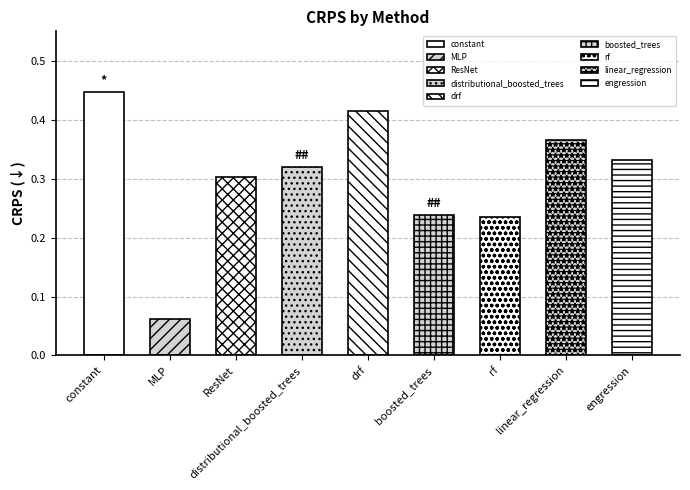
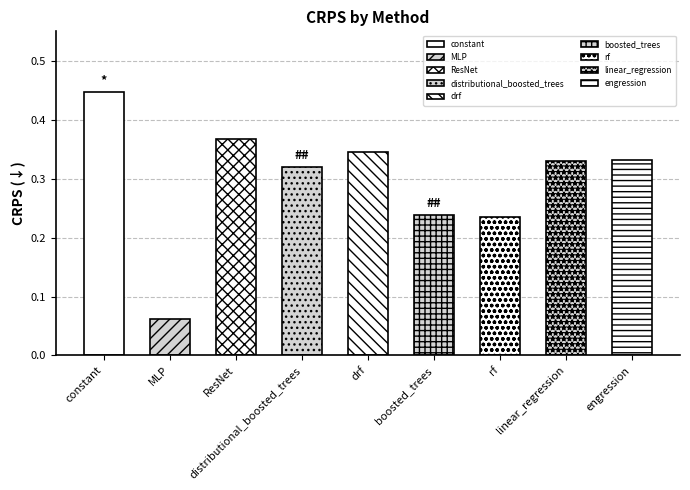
  {
    "constant": 0.45,
    "MLP": 0.06,
-   "ResNet": 0.30,
+   "ResNet": 0.37,
    "distributional_boosted_trees": 0.32,
-   "drf": 0.42,
+   "drf": 0.34,
    "boosted_trees": 0.24,
    "rf": 0.24,
-   "linear_regression": 0.37,
+   "linear_regression": 0.33,
    "engression": 0.33
  }
